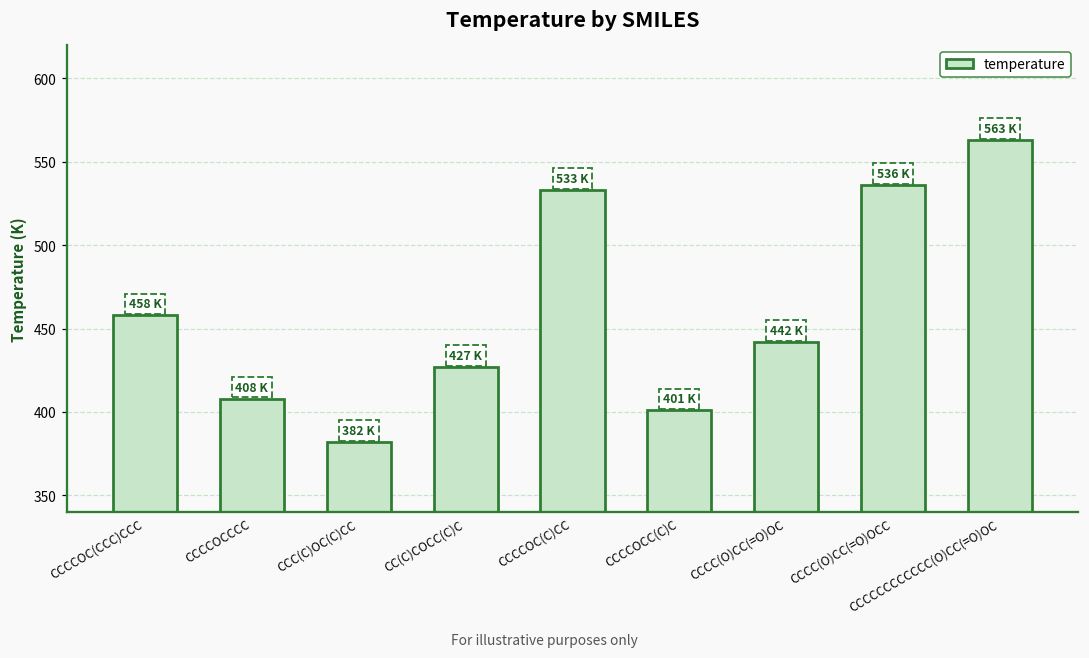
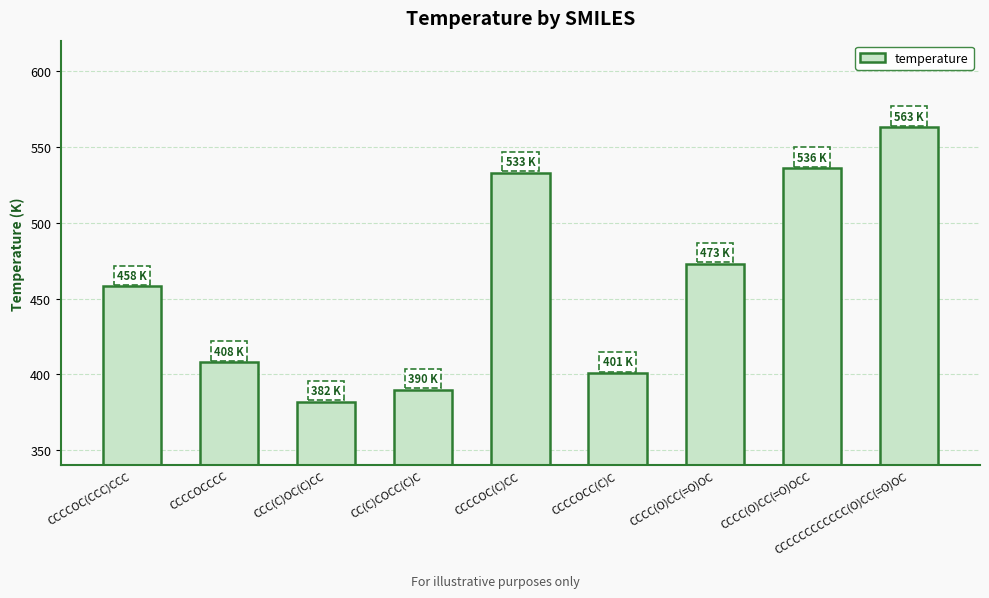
  {
-   "CC(C)COCC(C)C": 427,
-   "CCCC(O)CC(=O)OC": 442
+   "CC(C)COCC(C)C": 390,
+   "CCCC(O)CC(=O)OC": 473
  }
